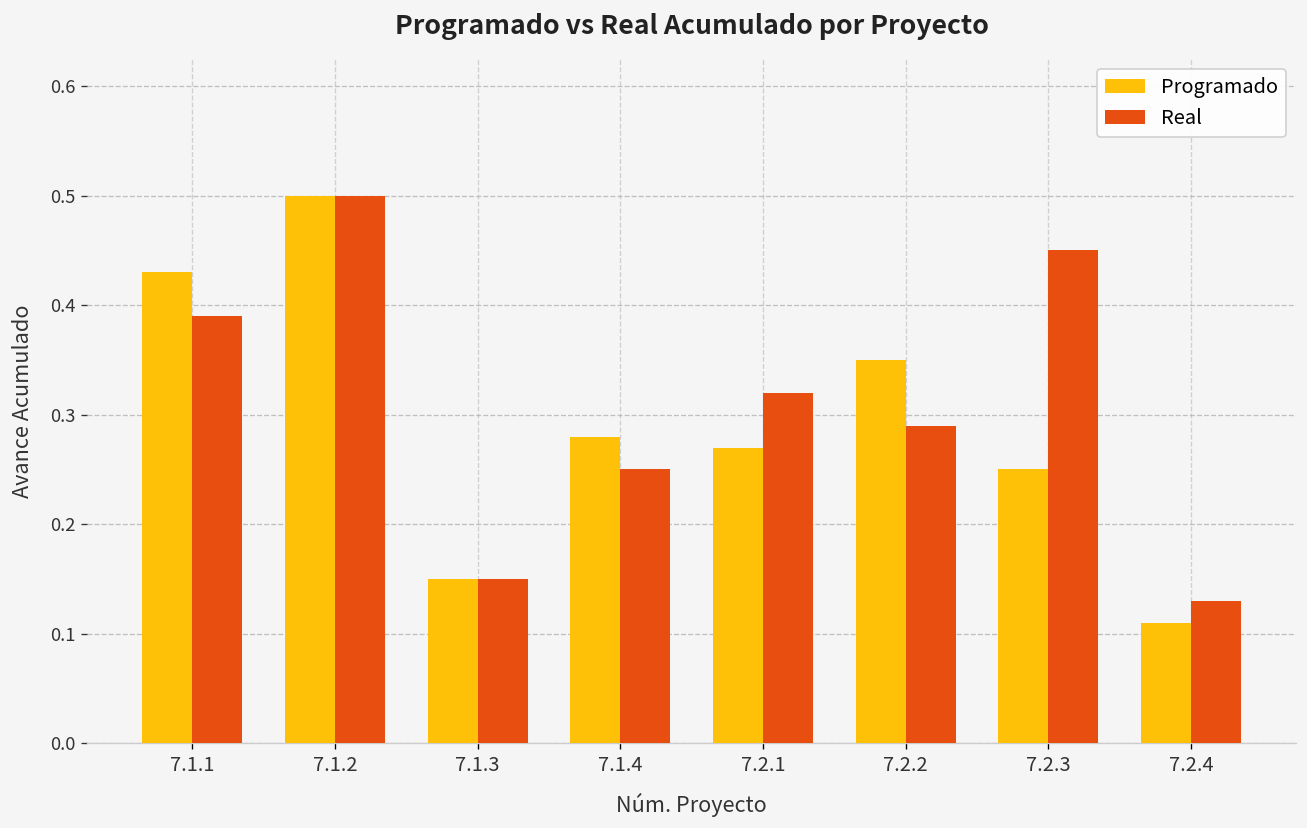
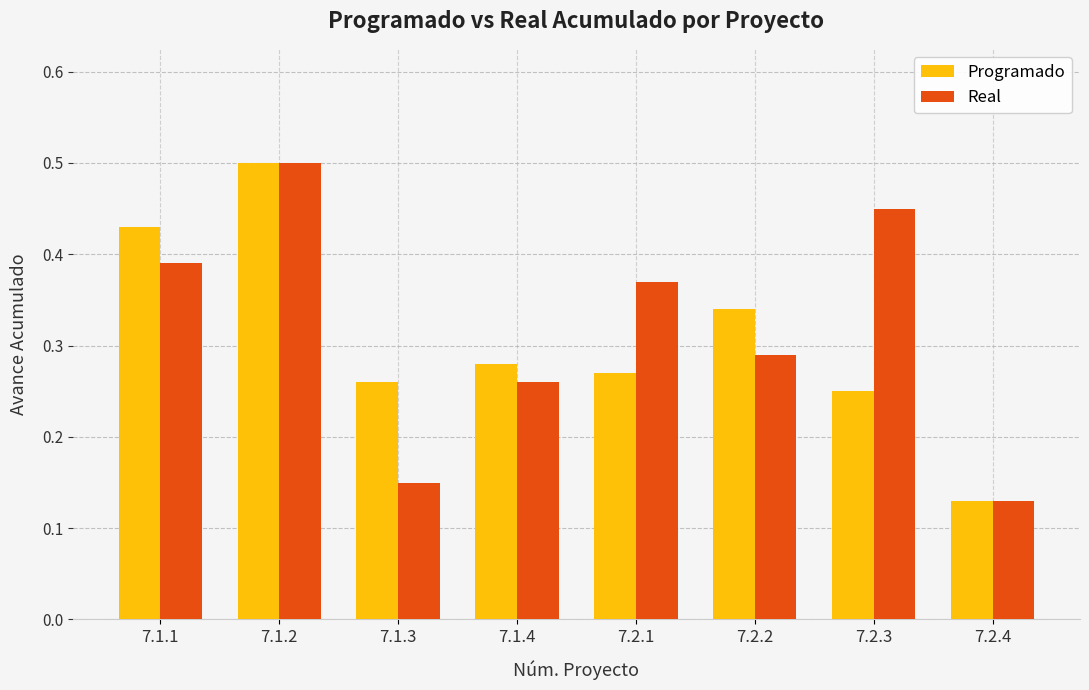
  {
    "Programado": {
      "7.1.1": 0.43,
      "7.1.2": 0.50,
-     "7.1.3": 0.15,
+     "7.1.3": 0.26,
      "7.1.4": 0.28,
      "7.2.1": 0.27,
-     "7.2.2": 0.35,
+     "7.2.2": 0.34,
      "7.2.3": 0.25,
-     "7.2.4": 0.11
+     "7.2.4": 0.13
    },
    "Real": {
      "7.1.1": 0.39,
      "7.1.2": 0.50,
      "7.1.3": 0.15,
-     "7.1.4": 0.25,
-     "7.2.1": 0.32,
+     "7.1.4": 0.26,
+     "7.2.1": 0.37,
      "7.2.2": 0.29,
      "7.2.3": 0.45,
      "7.2.4": 0.13
    }
  }
